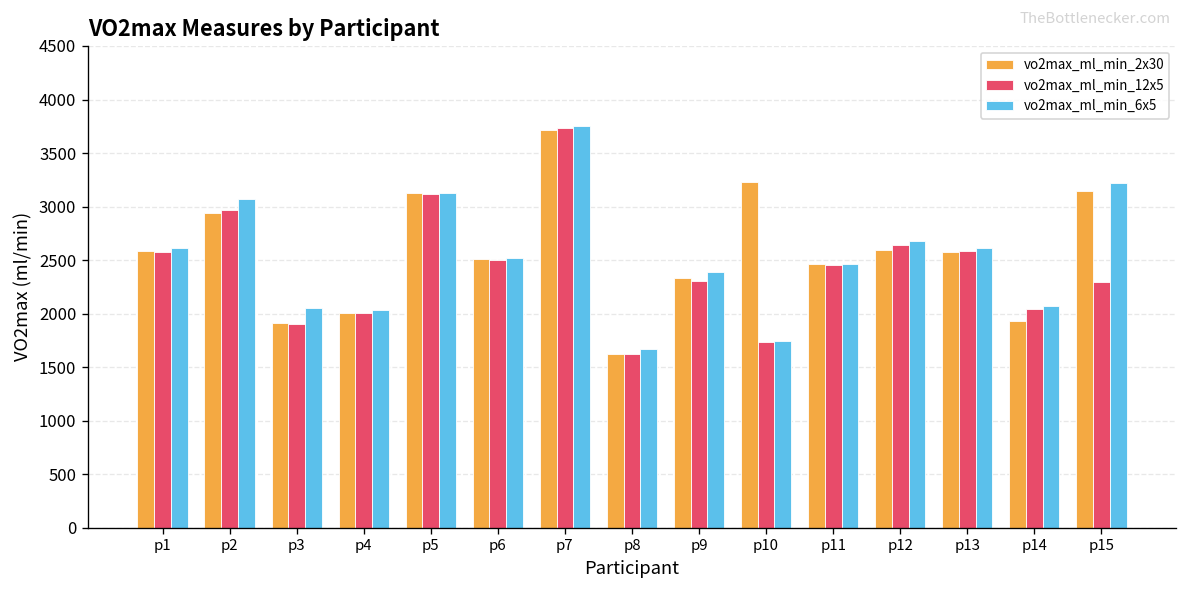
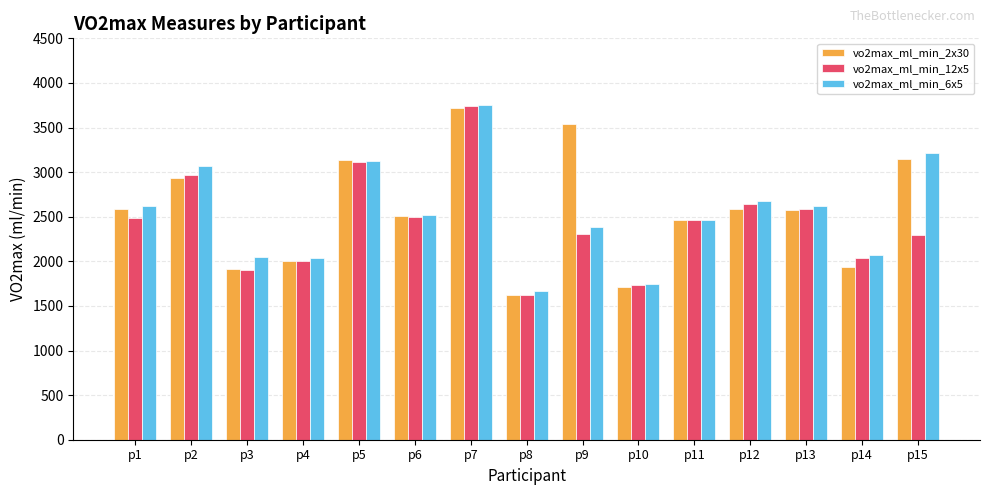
  {
    "vo2max_ml_min_2x30": {
      "p1": 2600,
      "p2": 2900,
      "p3": 1900,
      "p4": 2000,
      "p5": 3100,
      "p6": 2500,
      "p7": 3700,
      "p8": 1600,
-     "p9": 2300,
-     "p10": 3200,
+     "p9": 3500,
+     "p10": 1700,
      "p11": 2500,
      "p12": 2600,
      "p13": 2600,
      "p14": 1900,
      "p15": 3100
    },
    "vo2max_ml_min_12x5": {
-     "p1": 2600,
+     "p1": 2500,
      "p2": 3000,
      "p3": 1900,
      "p4": 2000,
      "p5": 3100,
      "p6": 2500,
      "p7": 3700,
      "p8": 1600,
      "p9": 2300,
      "p10": 1700,
      "p11": 2500,
      "p12": 2600,
      "p13": 2600,
      "p14": 2000,
      "p15": 2300
    },
    "vo2max_ml_min_6x5": {
      "p1": 2600,
      "p2": 3100,
      "p3": 2100,
      "p4": 2000,
      "p5": 3100,
      "p6": 2500,
      "p7": 3800,
      "p8": 1700,
      "p9": 2400,
      "p10": 1700,
      "p11": 2500,
      "p12": 2700,
      "p13": 2600,
      "p14": 2100,
      "p15": 3200
    }
  }
